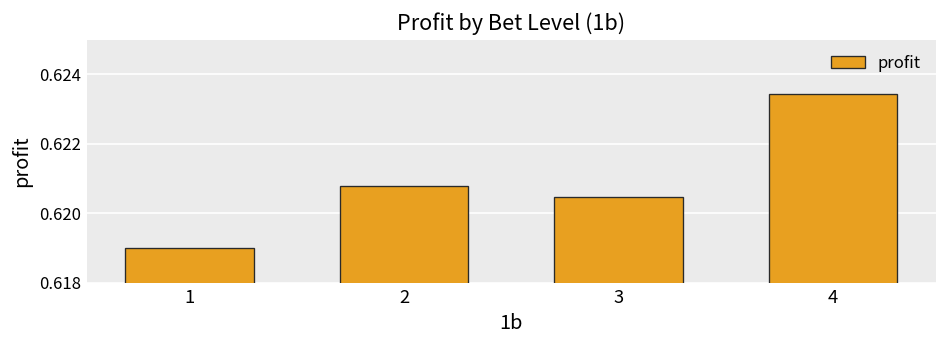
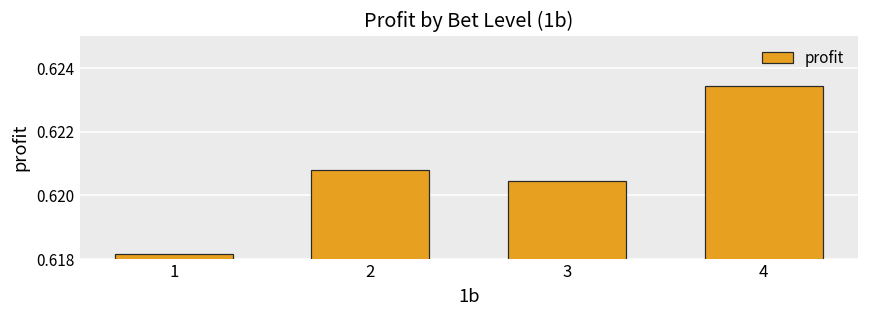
  {
-   "1": 0.6190,
+   "1": 0.6182,
    "2": 0.6208,
    "3": 0.6205,
    "4": 0.6234
  }
